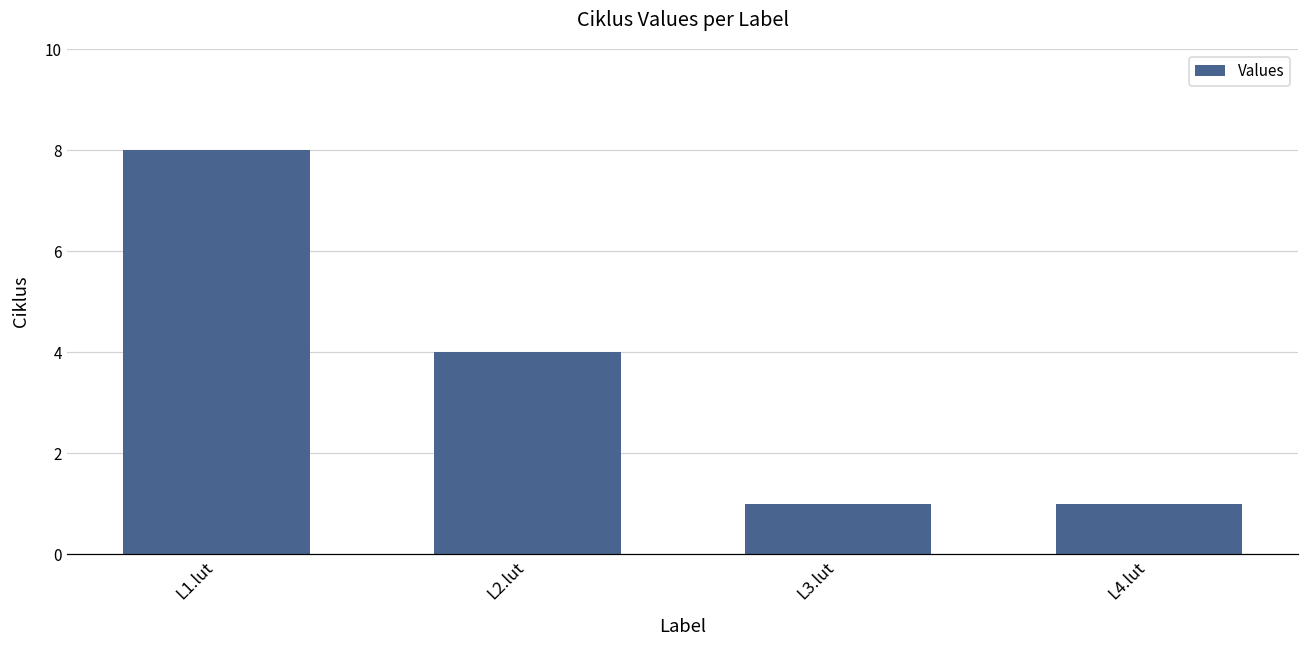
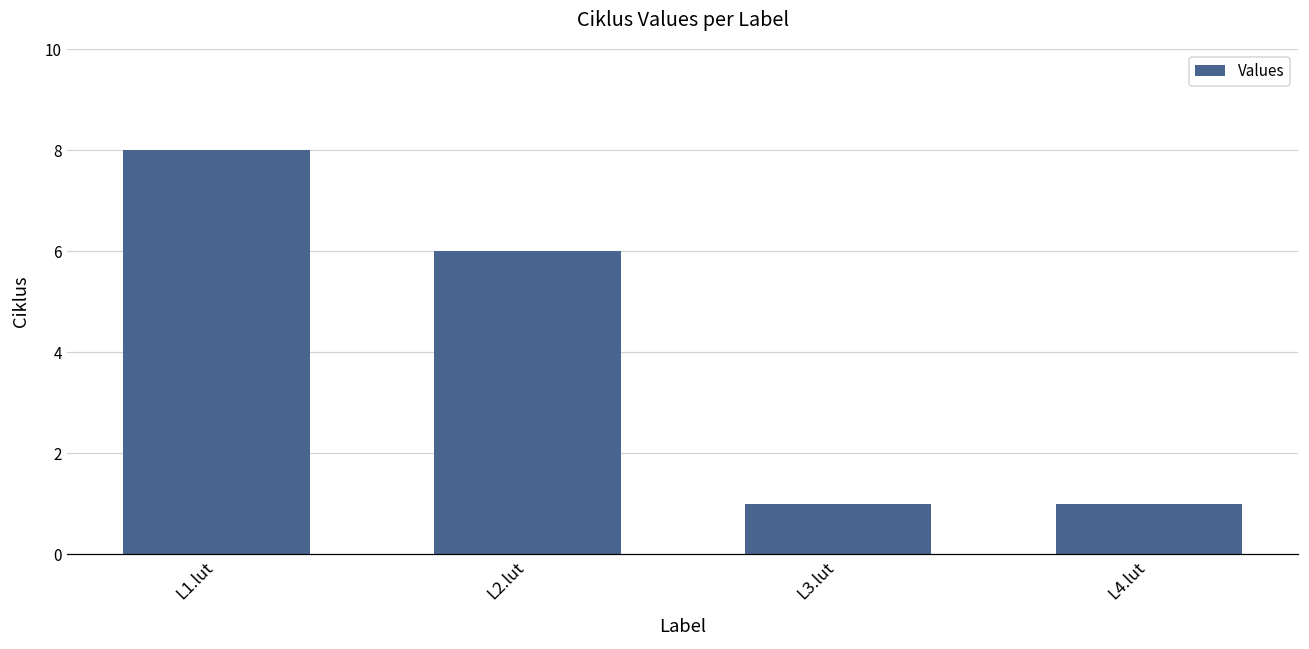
  {
    "L1.lut": 8,
-   "L2.lut": 4,
+   "L2.lut": 6,
    "L3.lut": 1,
    "L4.lut": 1
  }
